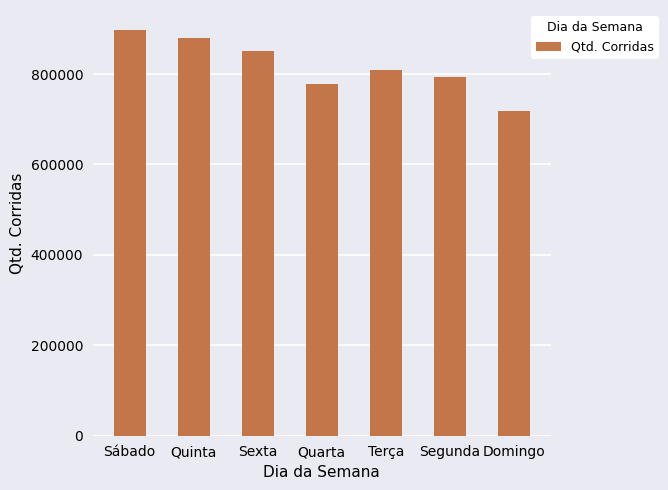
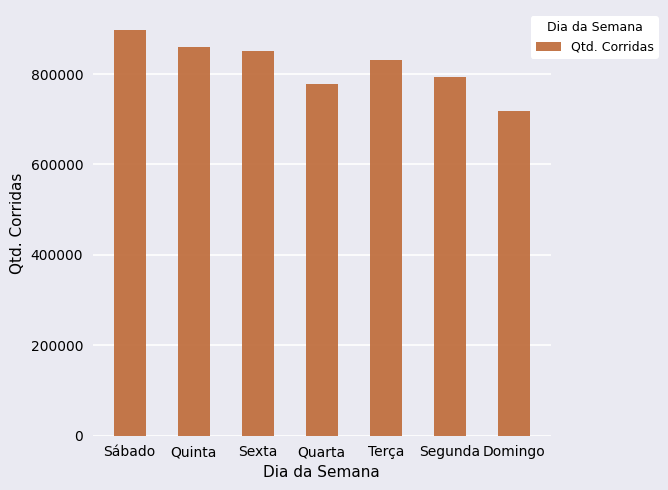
  {
    "Sábado": 900000,
-   "Quinta": 880000,
+   "Quinta": 860000,
    "Sexta": 850000,
    "Quarta": 780000,
-   "Terça": 810000,
+   "Terça": 830000,
    "Segunda": 790000,
    "Domingo": 720000
  }
